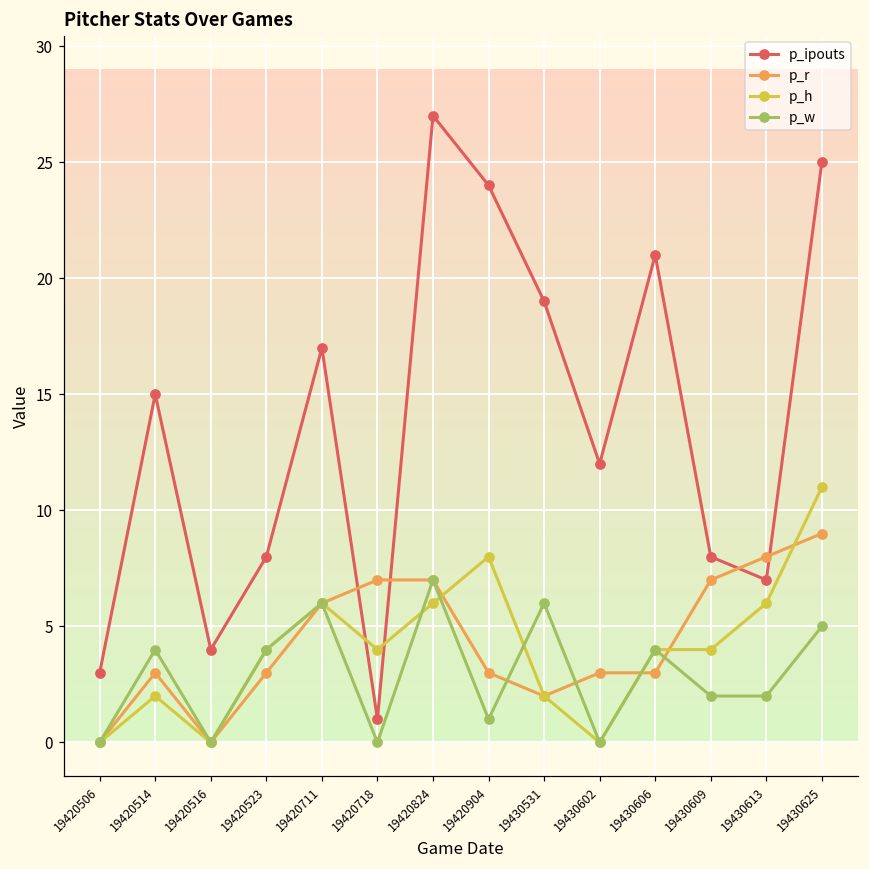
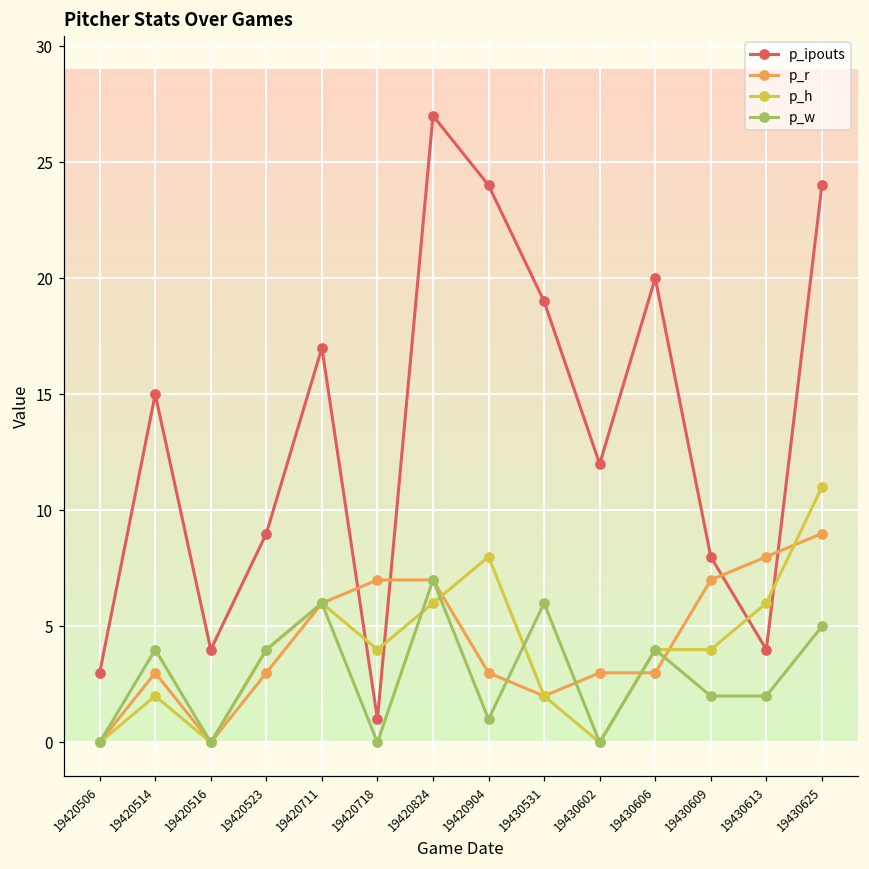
  {
    "p_ipouts": {
      "19420506": 3,
      "19420514": 15,
      "19420516": 4,
-     "19420523": 8,
+     "19420523": 9,
      "19420711": 17,
      "19420718": 1,
      "19420824": 27,
      "19420904": 24,
      "19430531": 19,
      "19430602": 12,
-     "19430606": 21,
+     "19430606": 20,
      "19430609": 8,
-     "19430613": 7,
-     "19430625": 25
+     "19430613": 4,
+     "19430625": 24
    },
    "p_w": {
      "19420514": 4,
      "19420718": 0,
      "19420904": 1,
      "19430531": 6,
      "19430609": 2,
      "19430613": 2,
      "19430625": 5
    }
  }
